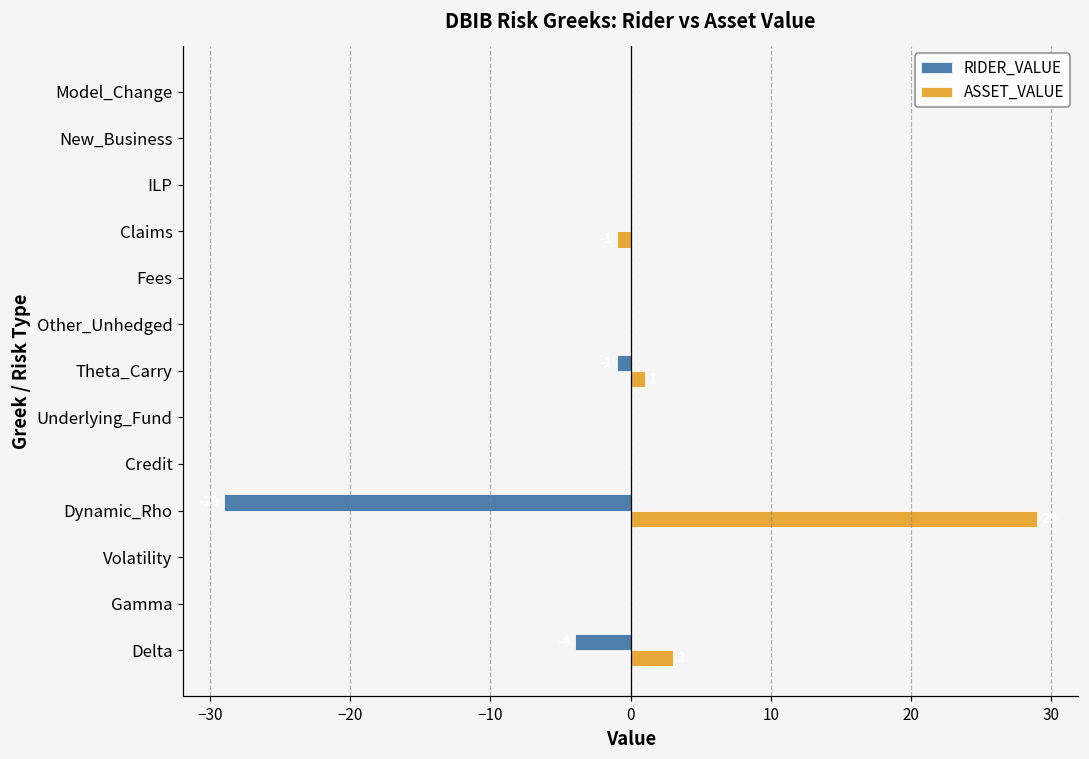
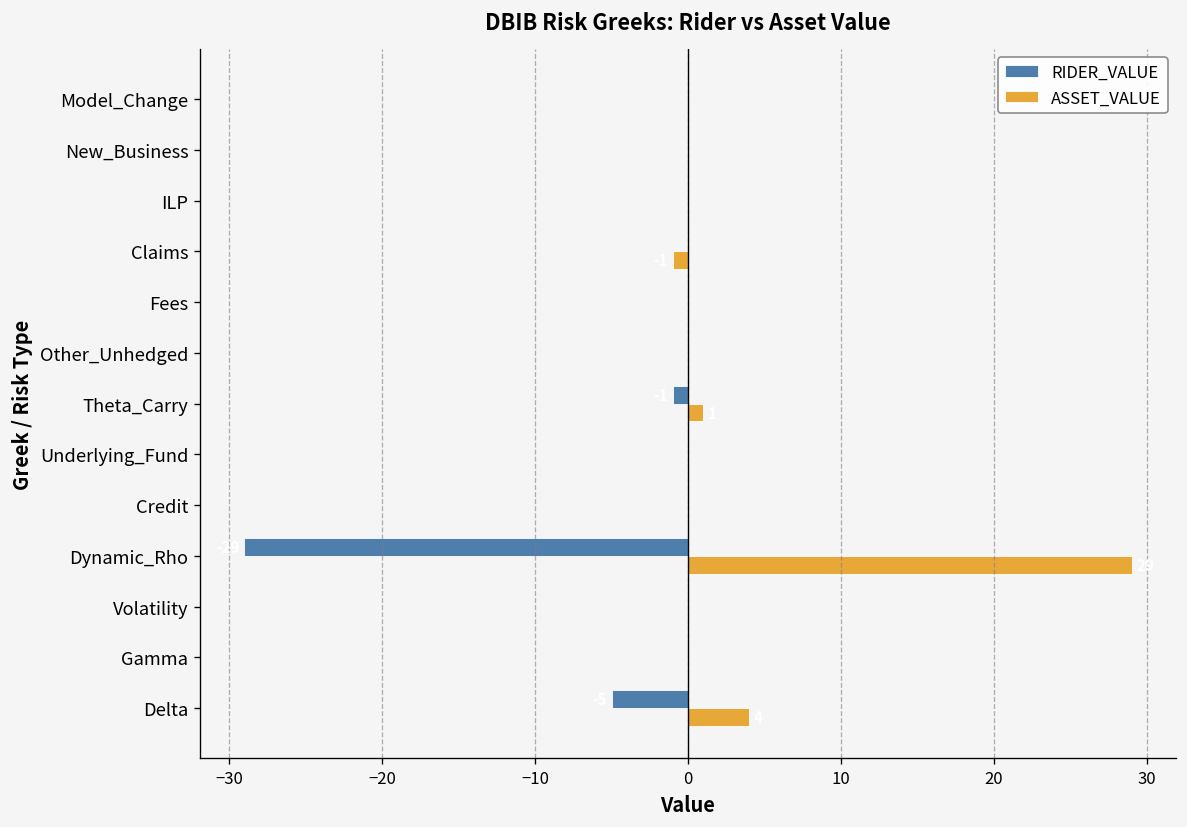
  {
    "RIDER_VALUE": {
      "Model_Change": 0,
      "New_Business": 0,
      "ILP": 0,
      "Claims": 0,
      "Fees": 0,
      "Other_Unhedged": 0,
      "Theta_Carry": -1,
      "Underlying_Fund": 0,
      "Credit": 0,
      "Dynamic_Rho": -29,
      "Volatility": 0,
      "Gamma": 0,
-     "Delta": -4
+     "Delta": -5
    },
    "ASSET_VALUE": {
      "Model_Change": 0,
      "New_Business": 0,
      "ILP": 0,
      "Claims": -1,
      "Fees": 0,
      "Other_Unhedged": 0,
      "Theta_Carry": 1,
      "Underlying_Fund": 0,
      "Credit": 0,
      "Dynamic_Rho": 29,
      "Volatility": 0,
      "Gamma": 0,
-     "Delta": 3
+     "Delta": 4
    }
  }
